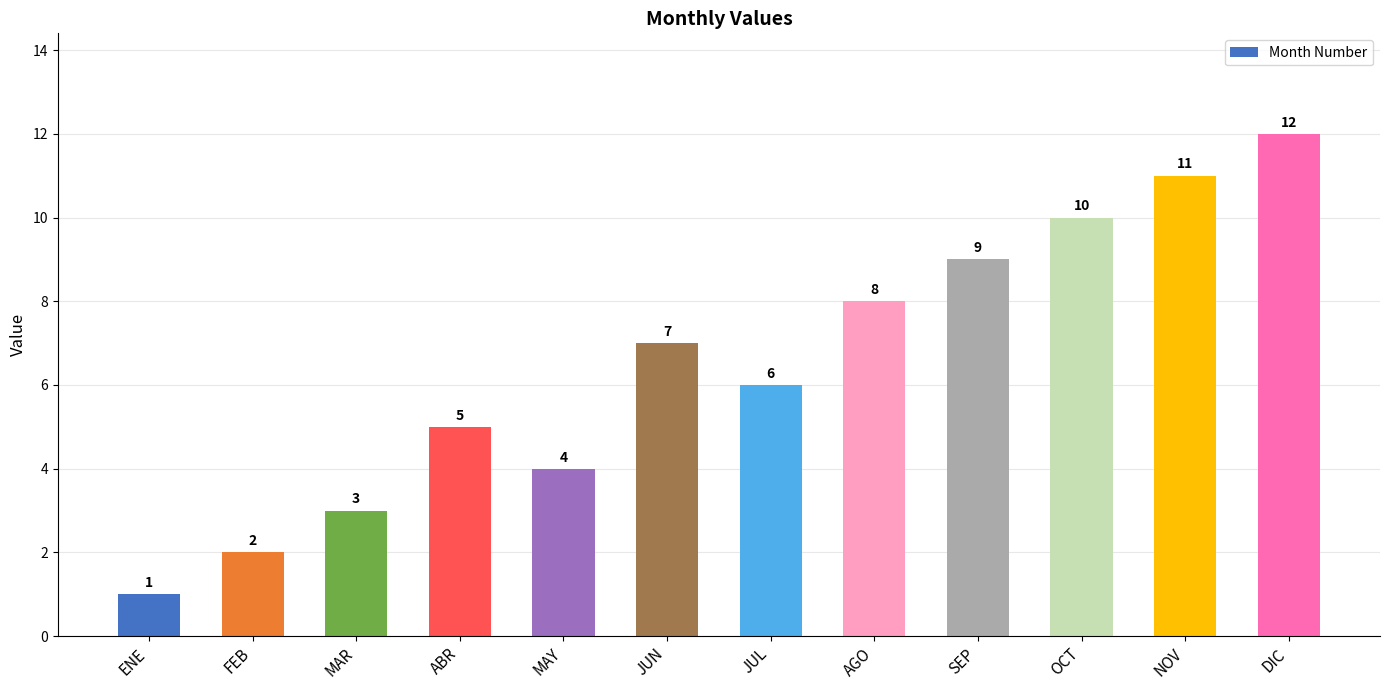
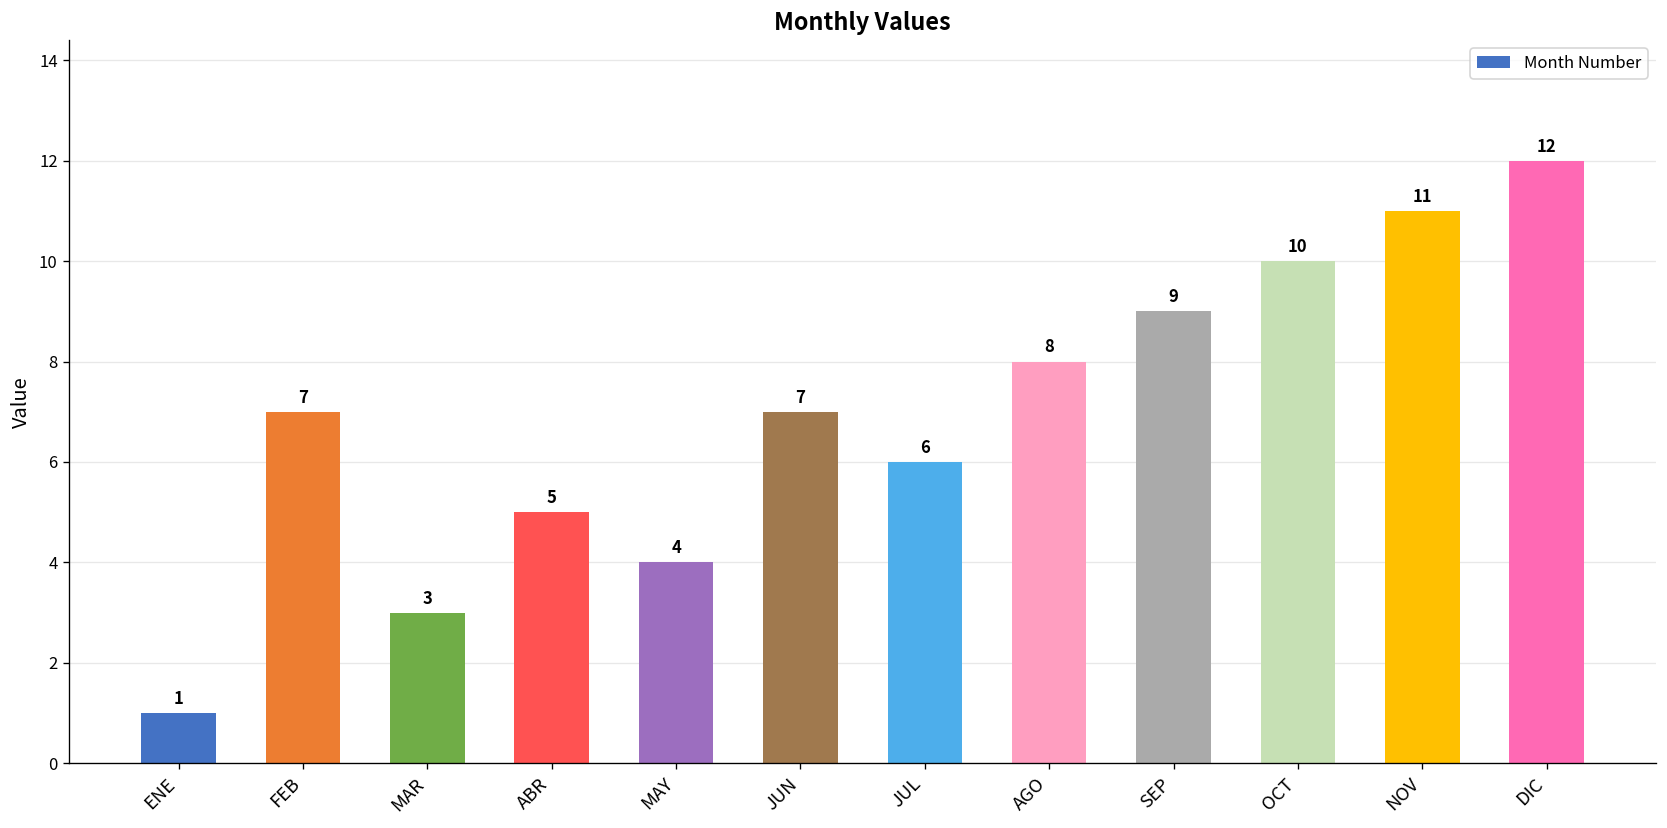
  {
    "ENE": 1,
-   "FEB": 2,
+   "FEB": 7,
    "MAR": 3,
    "ABR": 5,
    "MAY": 4,
    "JUN": 7,
    "JUL": 6,
    "AGO": 8,
    "SEP": 9,
    "OCT": 10,
    "NOV": 11,
    "DIC": 12
  }
